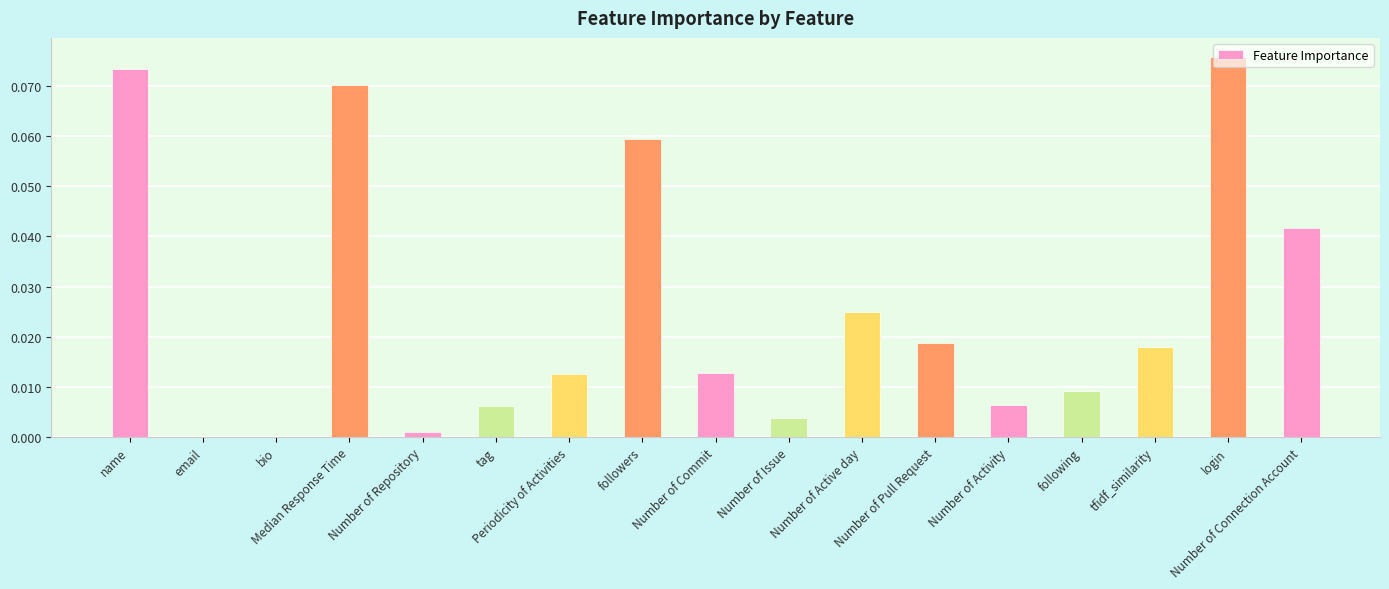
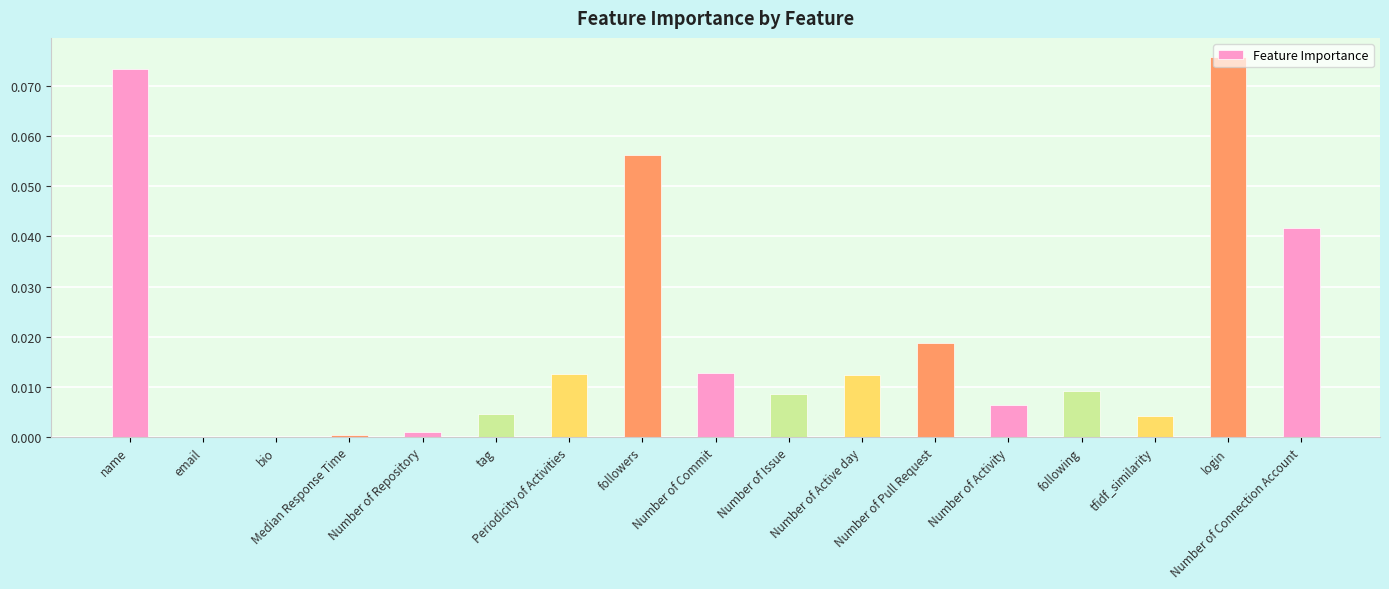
  {
    "name": 0.073,
    "email": 0.000,
    "bio": 0.000,
-   "Median Response Time": 0.070,
+   "Median Response Time": 0.000,
    "Number of Repository": 0.001,
-   "tag": 0.006,
+   "tag": 0.005,
    "Periodicity of Activities": 0.013,
-   "followers": 0.059,
+   "followers": 0.056,
    "Number of Commit": 0.013,
-   "Number of Issue": 0.004,
-   "Number of Active day": 0.025,
+   "Number of Issue": 0.009,
+   "Number of Active day": 0.012,
    "Number of Pull Request": 0.019,
    "Number of Activity": 0.006,
    "following": 0.009,
-   "tfidf_similarity": 0.018,
+   "tfidf_similarity": 0.004,
    "Number of Connection Account": 0.042
  }
